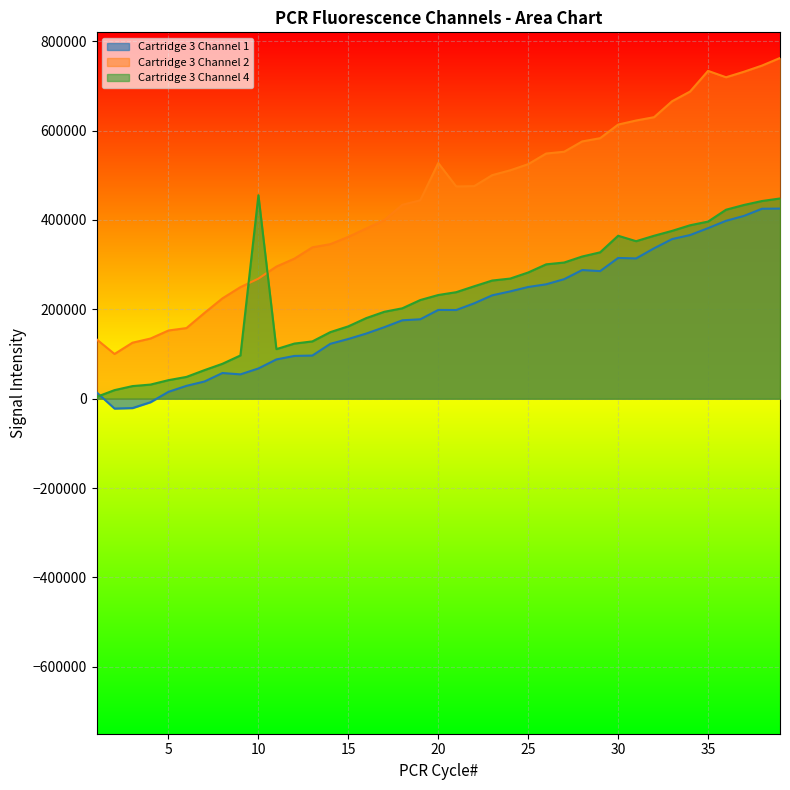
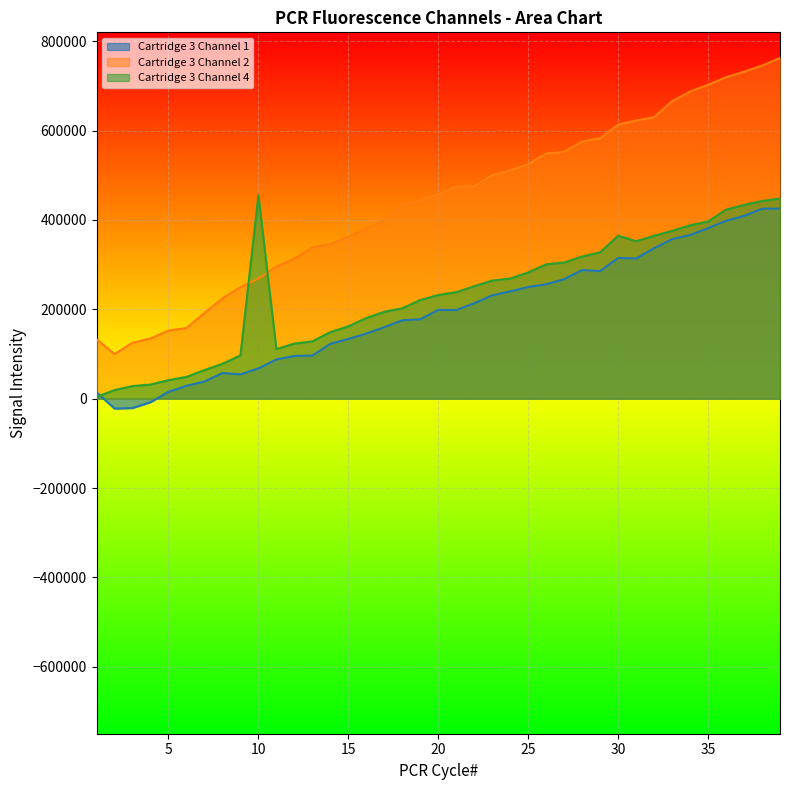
  {
    "Cartridge 3 Channel 2": {
      "5": 150000,
      "10": 270000,
      "15": 360000,
-     "20": 530000,
+     "20": 460000,
      "25": 520000,
      "30": 610000,
-     "35": 730000
+     "35": 700000
    },
    "Cartridge 3 Channel 4": {
      "5": 40000,
      "10": 460000,
      "15": 160000,
      "20": 230000,
      "25": 280000,
      "30": 360000,
      "35": 400000
    }
  }
